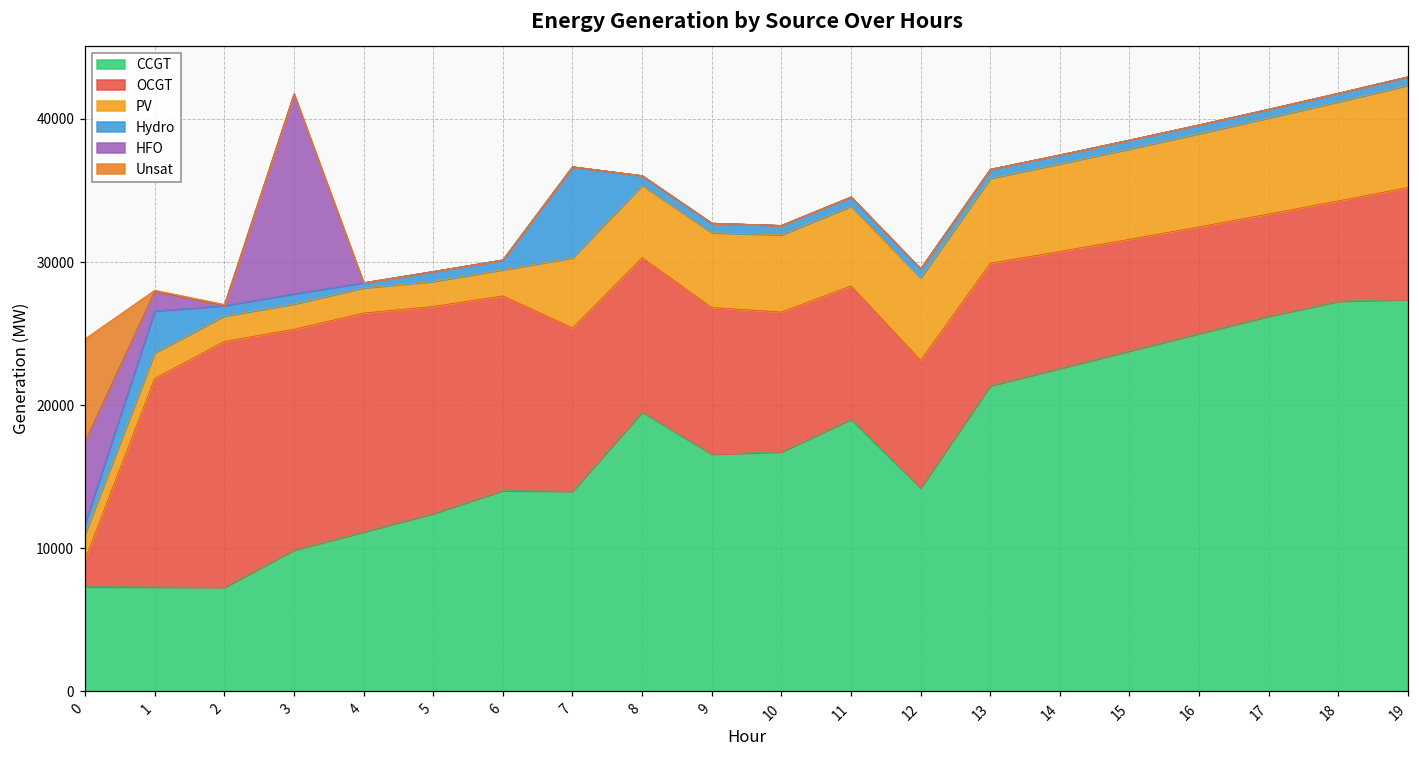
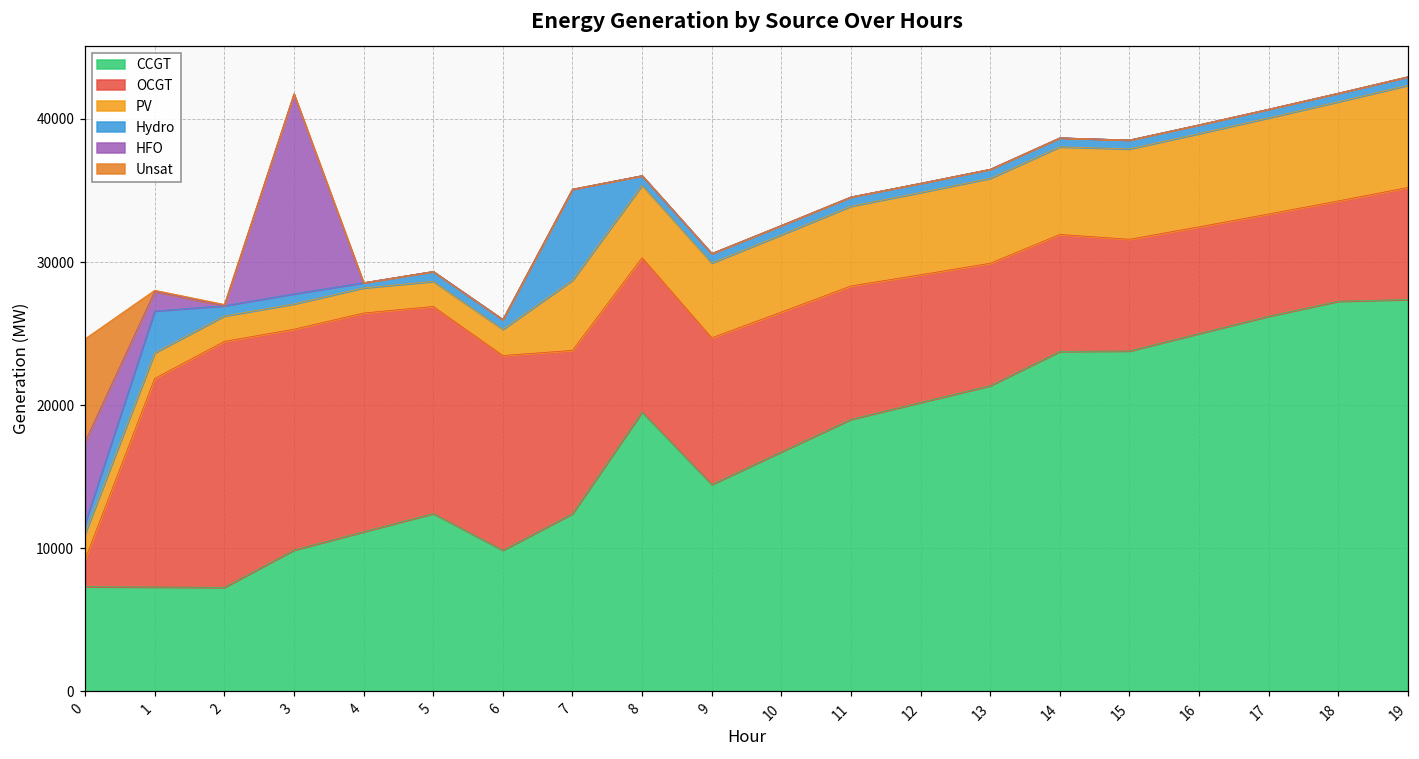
  {
    "CCGT": {
      "0": 7300,
      "1": 7300,
      "2": 7300,
      "3": 9900,
      "4": 11200,
      "5": 12400,
-     "6": 14000,
-     "7": 14000,
+     "6": 9900,
+     "7": 12400,
      "8": 19500,
-     "9": 16600,
+     "9": 14500,
      "10": 16700,
      "11": 19000,
-     "12": 14200,
+     "12": 20200,
      "13": 21400,
-     "14": 22600,
+     "14": 23800,
      "15": 23800,
      "16": 25000,
      "17": 26200,
      "18": 27300,
      "19": 27400
    },
    "Hydro": {
      "0": 700,
      "1": 2900,
      "3": 700
    },
    "HFO": {
      "0": 5700
    }
  }
